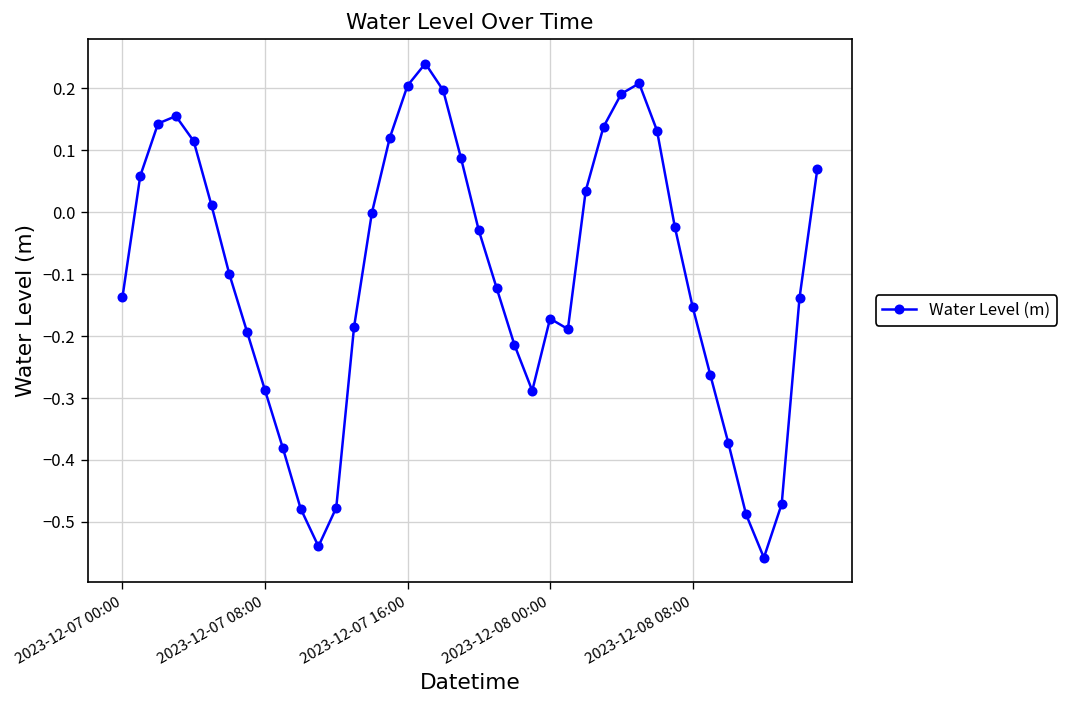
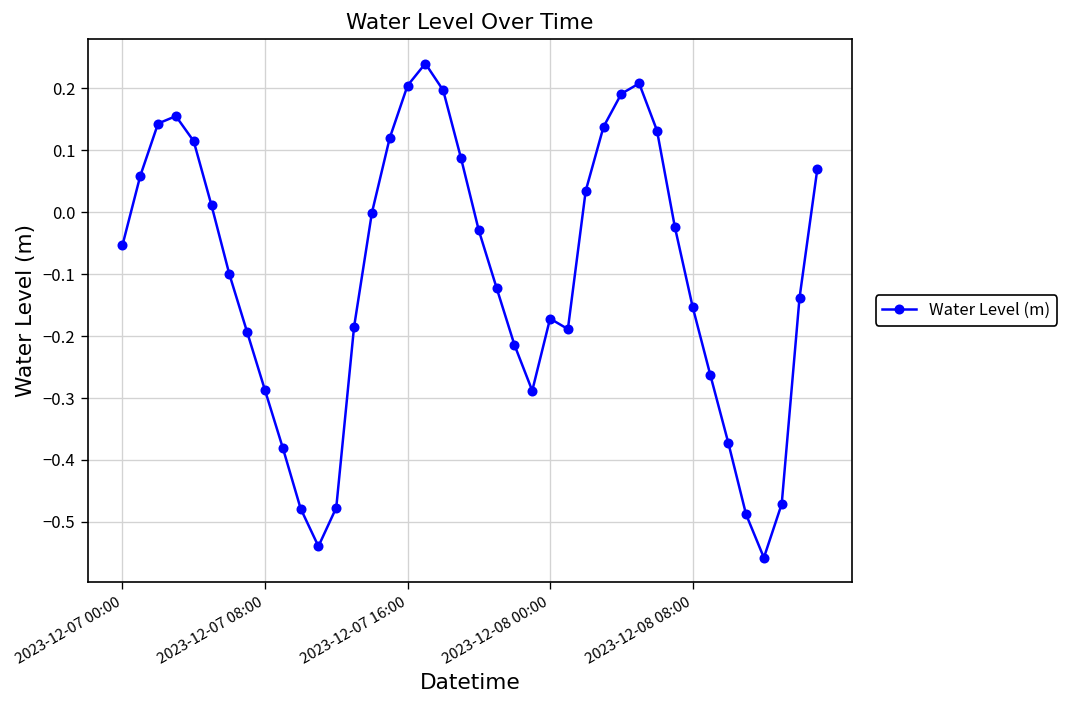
  {
-   "2023-12-07 00:00": -0.14,
+   "2023-12-07 00:00": -0.05,
    "2023-12-07 08:00": -0.29,
    "2023-12-07 16:00": 0.20,
    "2023-12-08 00:00": -0.17,
    "2023-12-08 08:00": -0.15
  }
